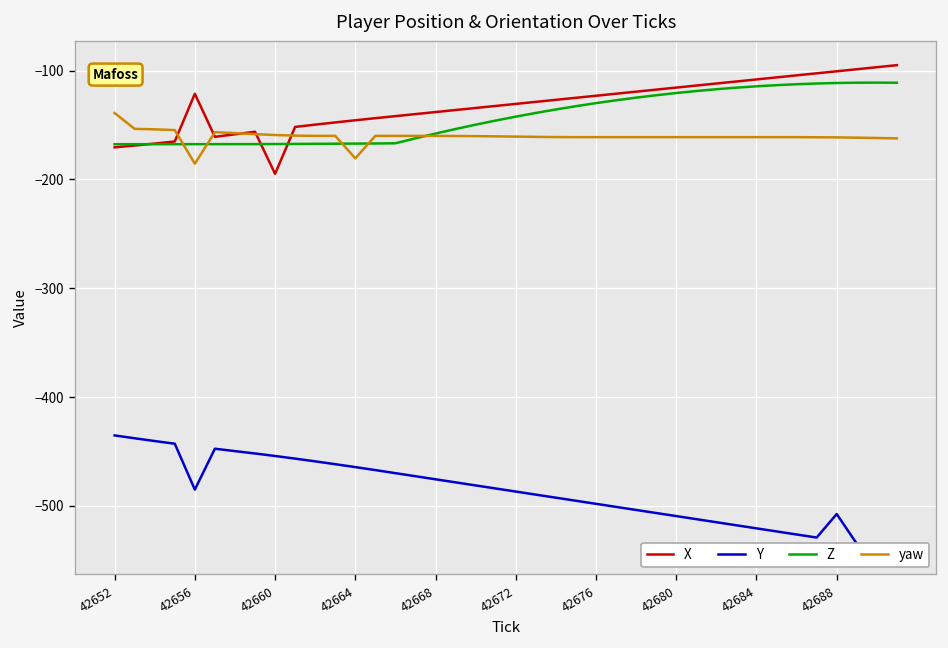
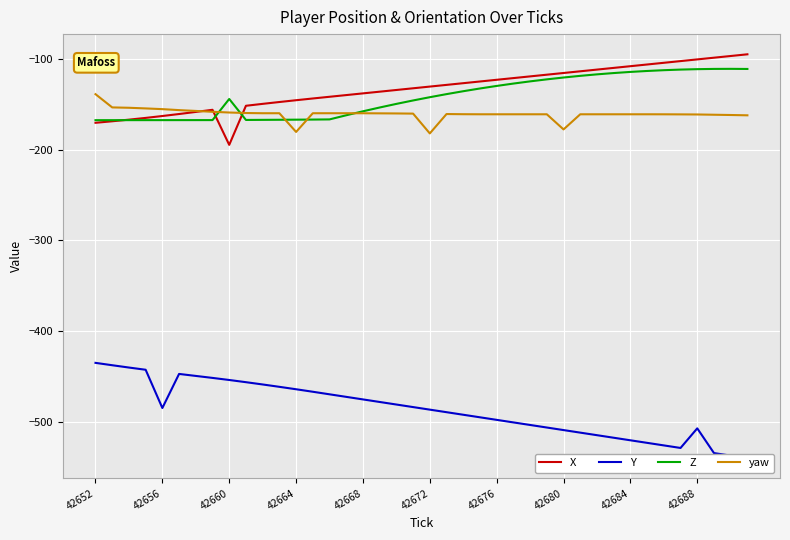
  {
    "X": {
      "42652": -170,
-     "42656": -120,
+     "42656": -160,
      "42660": -190,
      "42664": -150,
      "42668": -140,
      "42672": -130,
      "42676": -120,
      "42680": -120,
      "42684": -110,
      "42688": -100
    },
    "Y": {
      "42652": -440,
      "42656": -480,
      "42660": -450,
      "42664": -460,
      "42668": -480,
      "42672": -490,
      "42676": -500,
      "42680": -510,
      "42684": -520,
      "42688": -510
    },
    "Z": {
      "42652": -170,
      "42656": -170,
-     "42660": -170,
+     "42660": -140,
      "42664": -170,
      "42672": -140,
      "42676": -130,
      "42680": -120,
      "42684": -110,
      "42688": -110
    },
    "yaw": {
      "42652": -140,
-     "42656": -190,
+     "42656": -160,
      "42660": -160,
      "42664": -180,
-     "42672": -160,
+     "42672": -180,
      "42676": -160,
-     "42680": -160,
+     "42680": -180,
      "42684": -160,
      "42688": -160
    }
  }
